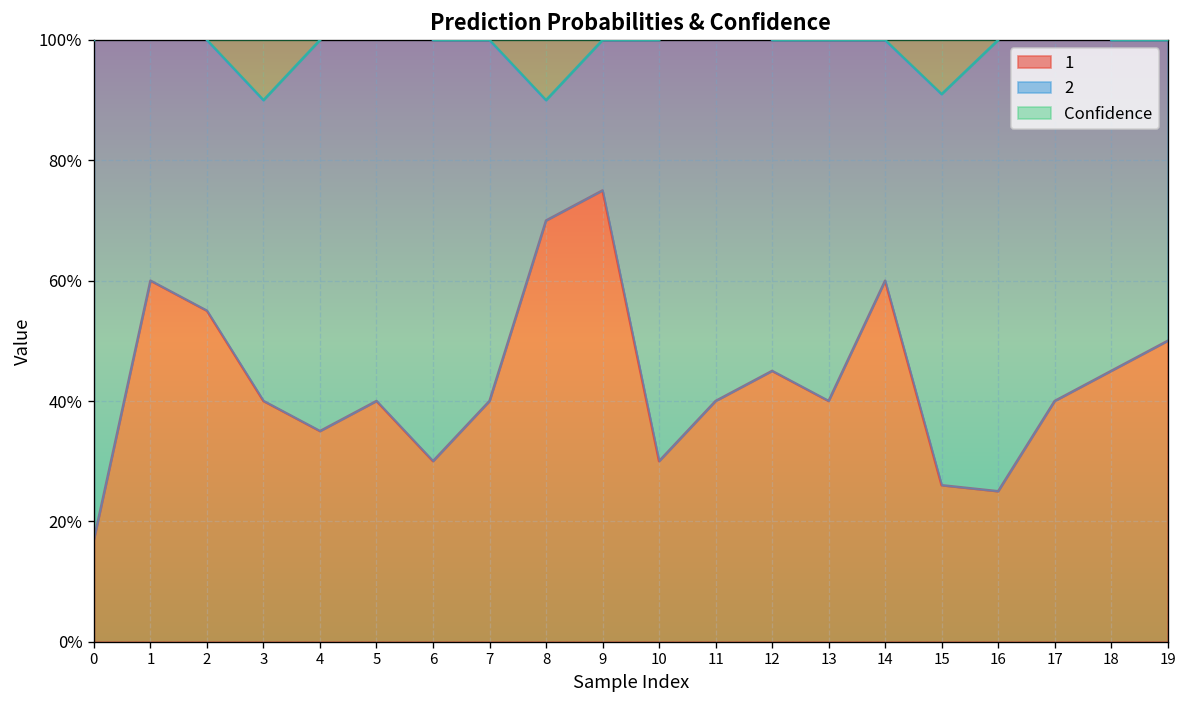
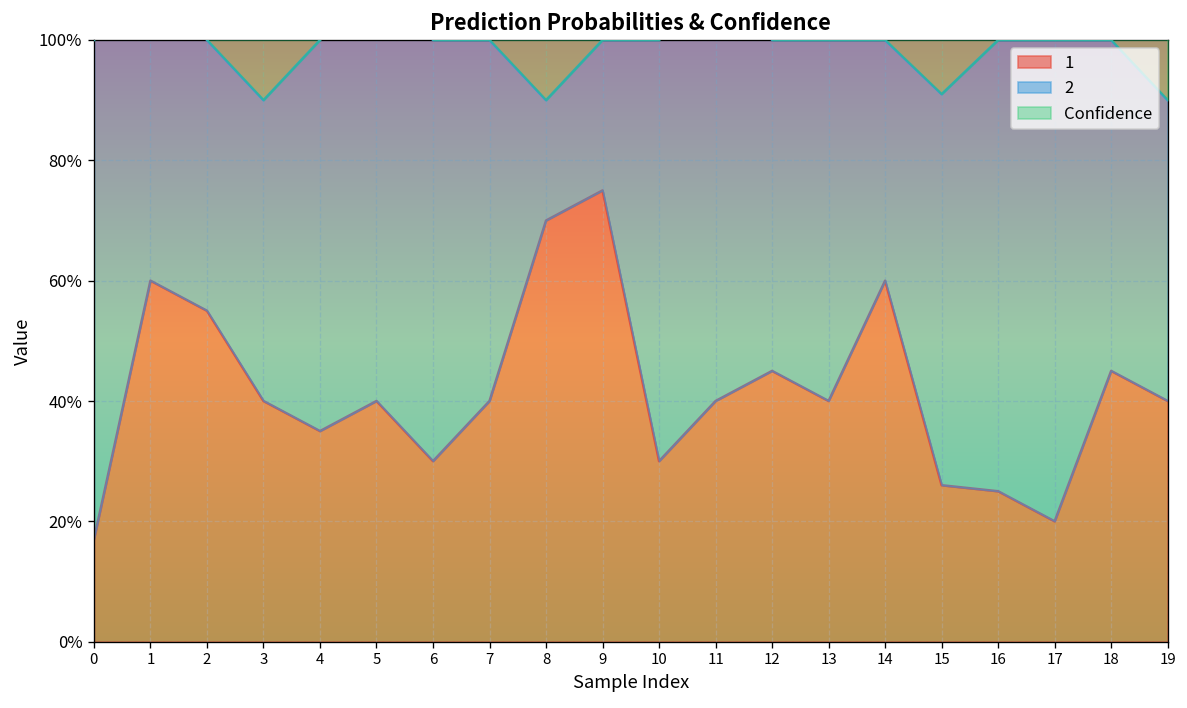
  {
    "1": {
      "0": "17%",
      "1": "60%",
      "2": "55%",
      "3": "40%",
      "4": "35%",
      "5": "40%",
      "6": "30%",
      "7": "40%",
      "8": "70%",
      "9": "75%",
      "10": "30%",
      "11": "40%",
      "12": "45%",
      "13": "40%",
      "14": "60%",
      "15": "26%",
      "16": "25%",
-     "17": "40%",
+     "17": "20%",
      "18": "45%",
-     "19": "50%"
+     "19": "40%"
    },
    "2": {
      "0": "83%",
      "2": "45%",
      "3": "50%",
      "4": "65%",
      "6": "70%",
      "7": "60%",
      "8": "20%",
      "9": "25%",
      "10": "70%",
      "12": "55%",
      "13": "60%",
      "14": "40%",
      "15": "65%",
      "16": "75%",
      "18": "55%",
      "19": "50%"
    }
  }
